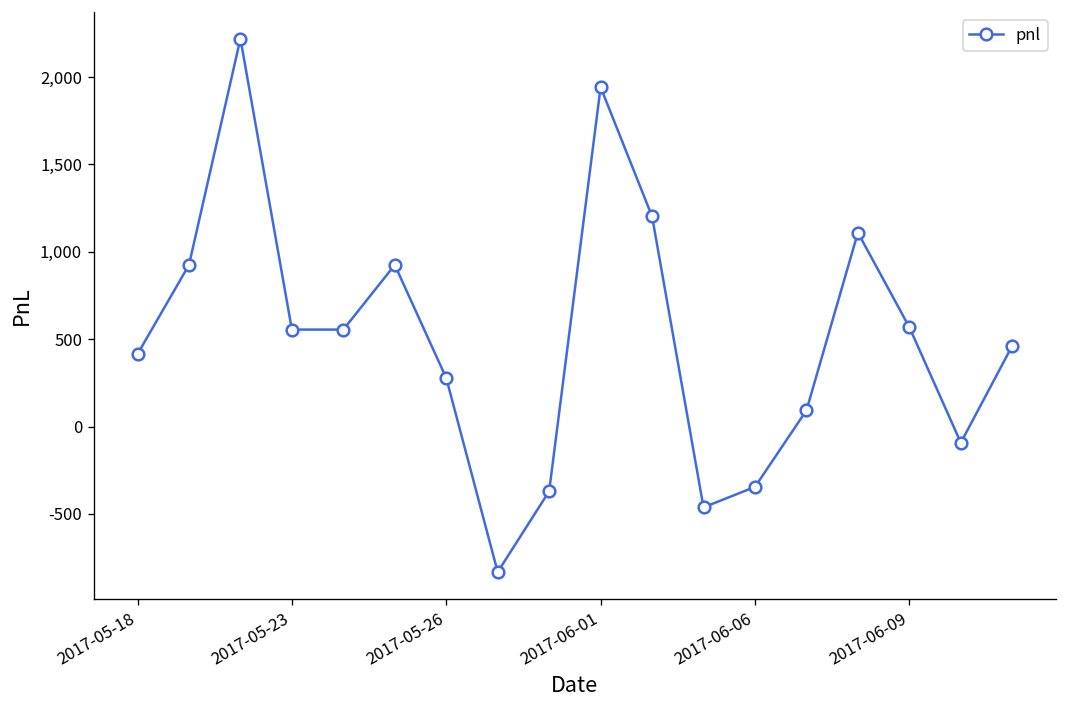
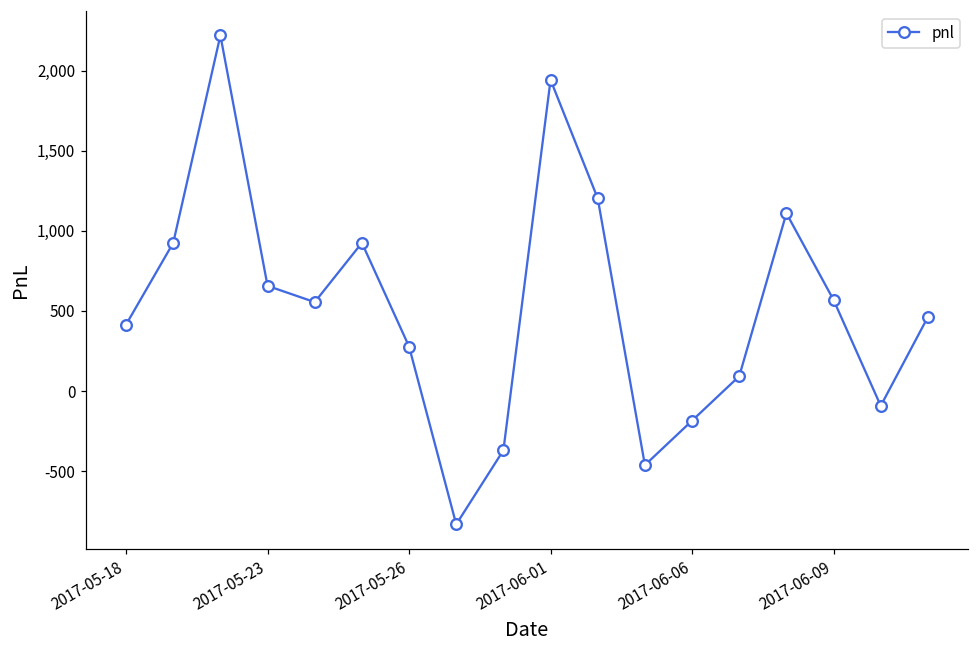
  {
    "2017-05-18": "410",
-   "2017-05-23": "560",
+   "2017-05-23": "660",
    "2017-05-26": "280",
    "2017-06-01": "1,940",
-   "2017-06-06": "-350",
+   "2017-06-06": "-190",
    "2017-06-09": "570"
  }
